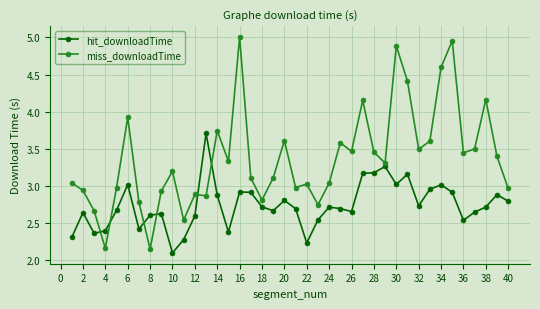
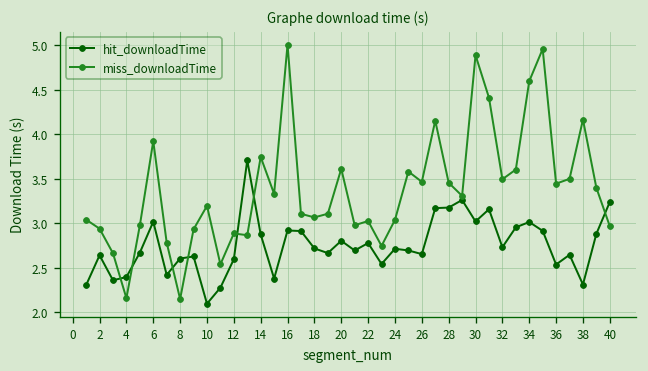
  {
    "hit_downloadTime": {
      "2": 2.6,
      "4": 2.4,
      "6": 3.0,
      "8": 2.6,
      "10": 2.1,
      "12": 2.6,
      "14": 2.9,
      "16": 2.9,
      "18": 2.7,
      "20": 2.8,
-     "22": 2.2,
+     "22": 2.8,
      "24": 2.7,
      "26": 2.7,
      "28": 3.2,
      "30": 3.0,
      "32": 2.7,
      "34": 3.0,
      "36": 2.5,
-     "38": 2.7,
-     "40": 2.8
+     "38": 2.3,
+     "40": 3.2
    },
    "miss_downloadTime": {
      "2": 2.9,
      "4": 2.2,
      "6": 3.9,
      "8": 2.1,
      "10": 3.2,
      "12": 2.9,
      "14": 3.7,
      "16": 5.0,
-     "18": 2.8,
+     "18": 3.1,
      "20": 3.6,
      "22": 3.0,
      "24": 3.0,
      "26": 3.5,
      "28": 3.5,
      "30": 4.9,
      "32": 3.5,
      "34": 4.6,
      "36": 3.4,
      "38": 4.2,
      "40": 3.0
    }
  }
